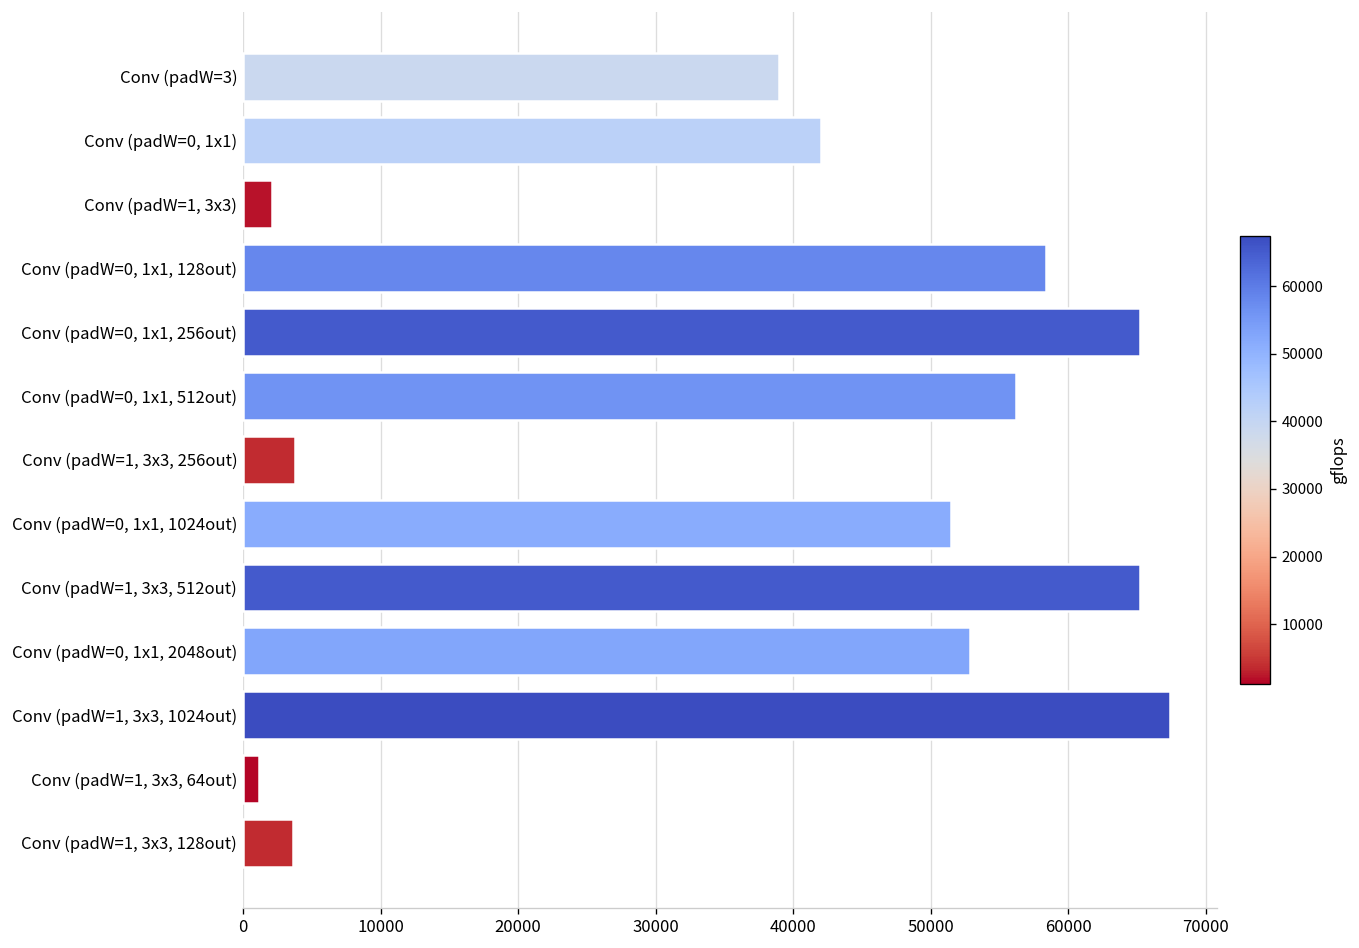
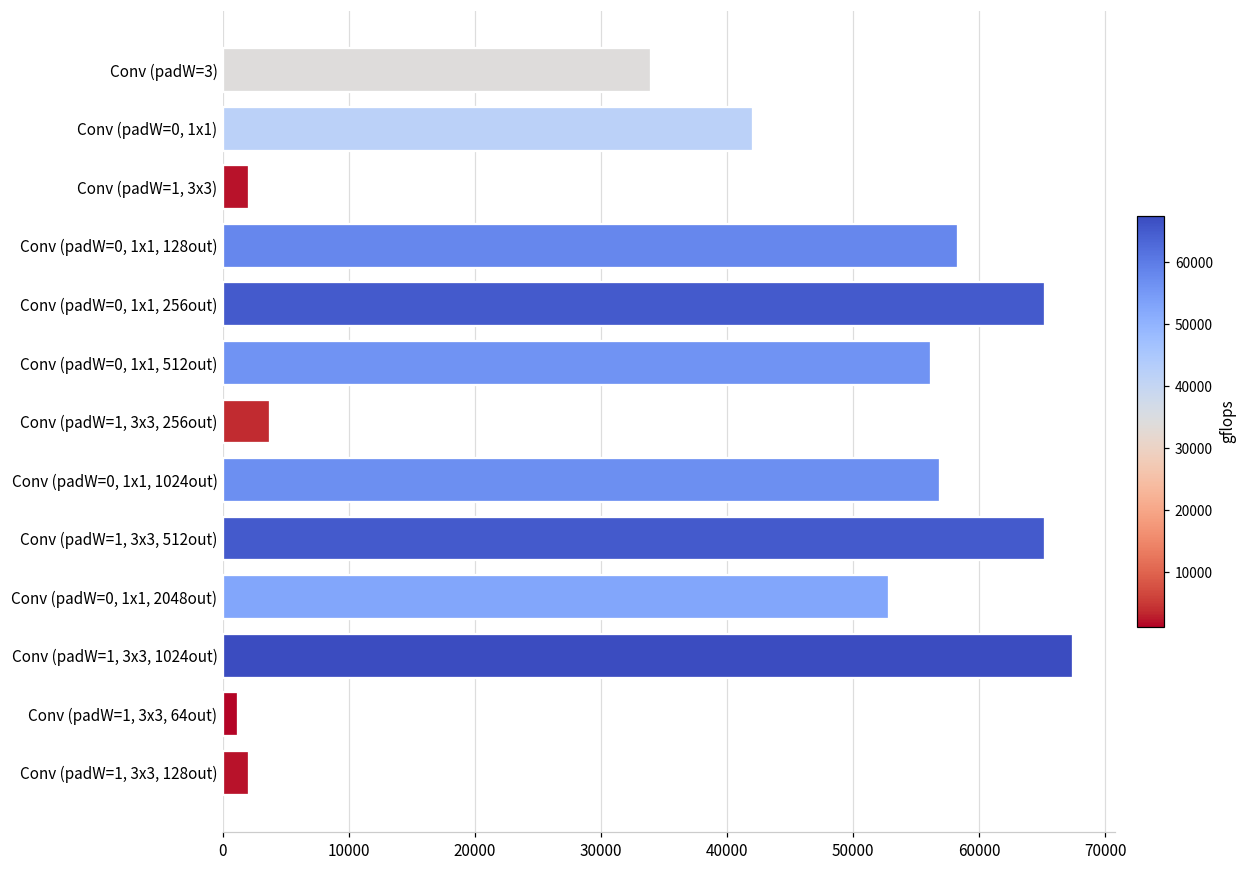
  {
-   "Conv (padW=3)": 38900,
+   "Conv (padW=3)": 34000,
    "Conv (padW=0, 1x1)": 42000,
    "Conv (padW=1, 3x3)": 2100,
    "Conv (padW=0, 1x1, 128out)": 58300,
    "Conv (padW=0, 1x1, 256out)": 65200,
    "Conv (padW=0, 1x1, 512out)": 56200,
    "Conv (padW=1, 3x3, 256out)": 3800,
-   "Conv (padW=0, 1x1, 1024out)": 51500,
+   "Conv (padW=0, 1x1, 1024out)": 56900,
    "Conv (padW=1, 3x3, 512out)": 65200,
    "Conv (padW=0, 1x1, 2048out)": 52800,
    "Conv (padW=1, 3x3, 1024out)": 67400,
    "Conv (padW=1, 3x3, 64out)": 1200,
-   "Conv (padW=1, 3x3, 128out)": 3700
+   "Conv (padW=1, 3x3, 128out)": 2100
  }
